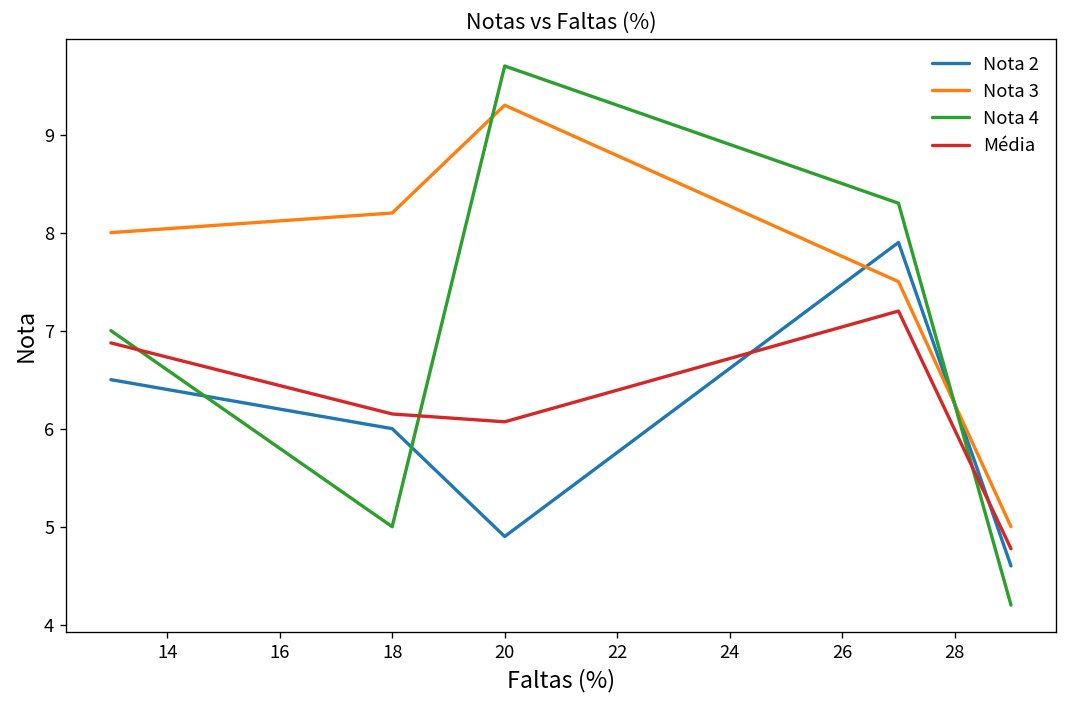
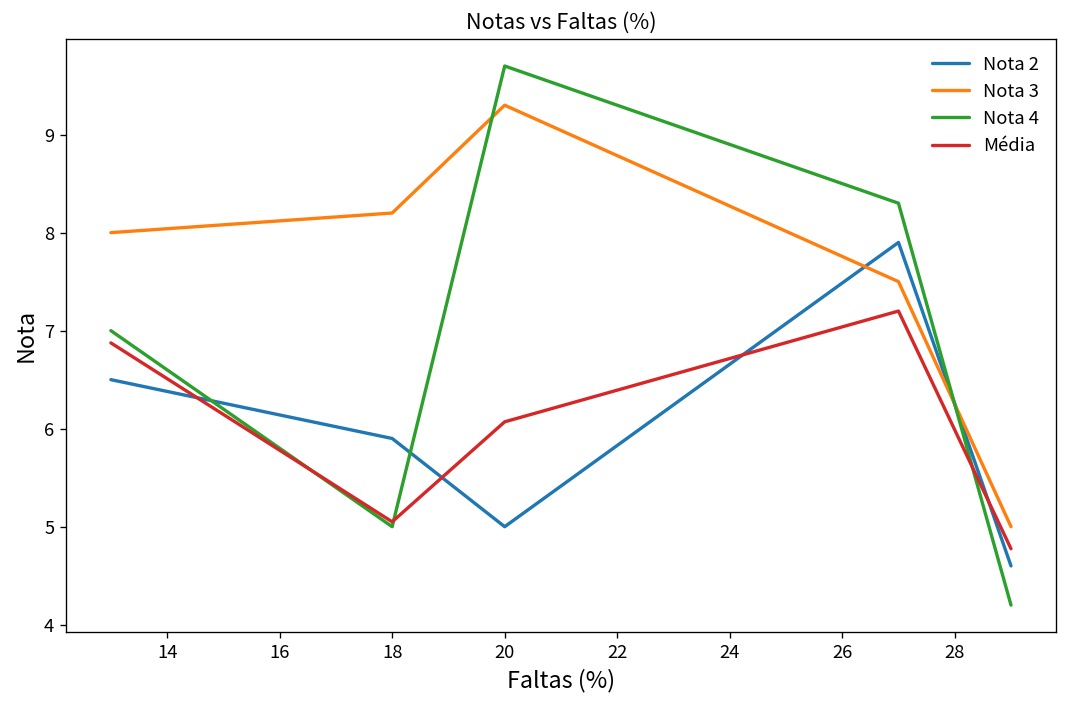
  {
    "Nota 2": {
-     "18": 6.0,
-     "20": 4.9
+     "18": 5.9,
+     "20": 5.0
    },
    "Nota 3": {
      "18": 8.2,
      "20": 9.3
    },
    "Nota 4": {
      "18": 5.0,
      "20": 9.7
    },
    "Média": {
-     "18": 6.2,
+     "18": 5.1,
      "20": 6.1
    }
  }
